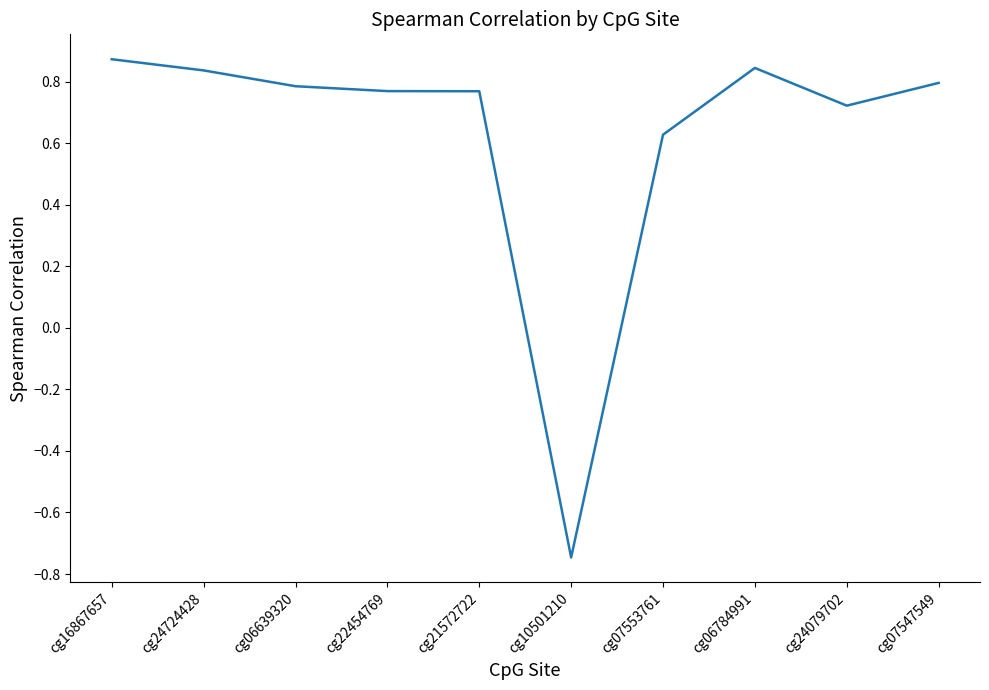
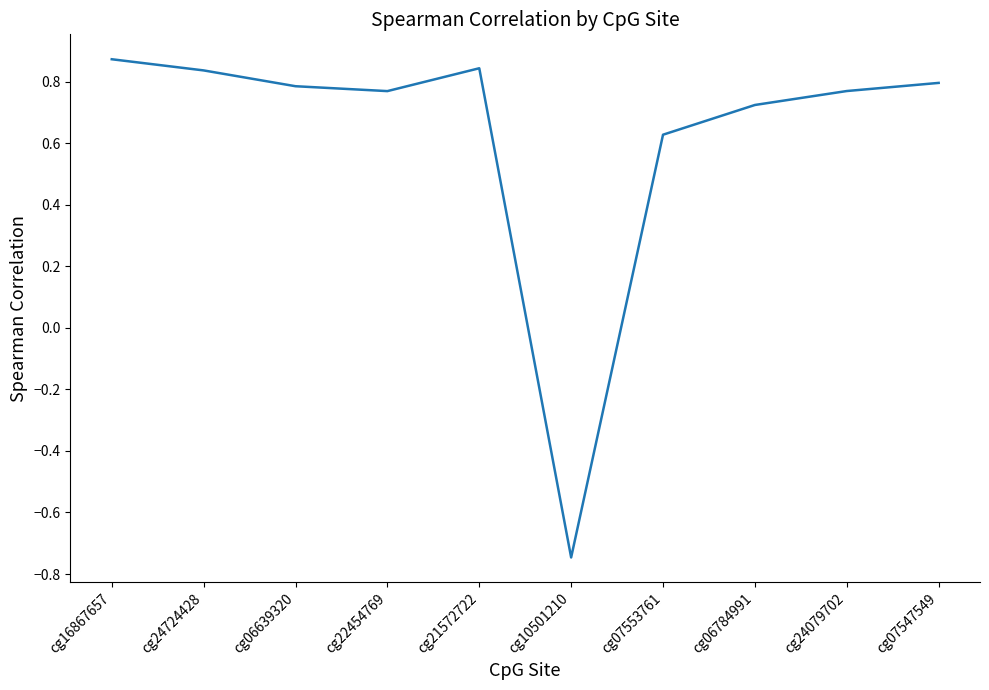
  {
    "cg16867657": 0.87,
    "cg24724428": 0.84,
    "cg06639320": 0.78,
    "cg22454769": 0.77,
-   "cg21572722": 0.77,
+   "cg21572722": 0.84,
    "cg10501210": -0.75,
    "cg07553761": 0.63,
-   "cg06784991": 0.84,
-   "cg24079702": 0.72,
+   "cg06784991": 0.72,
+   "cg24079702": 0.77,
    "cg07547549": 0.80
  }
